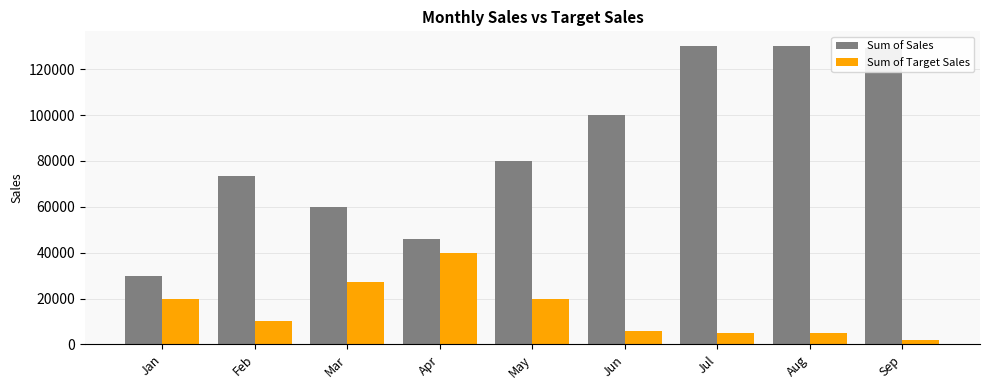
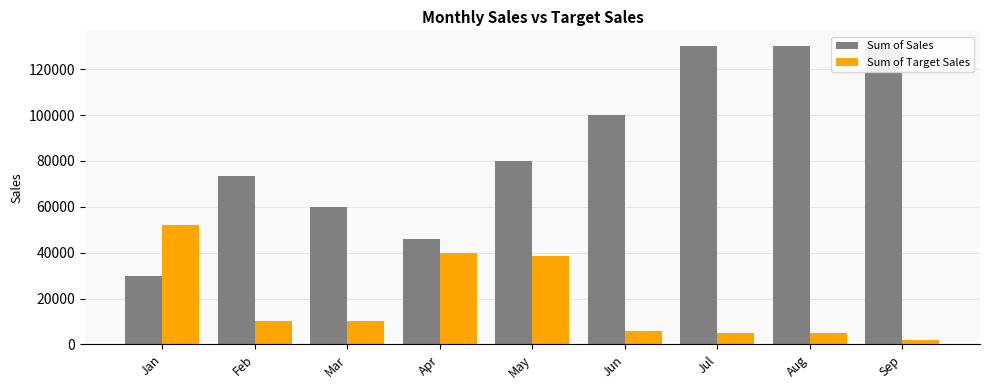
  {
    "Sum of Sales": {
      "Jan": 30000,
      "Feb": 73000,
      "Mar": 60000,
      "Apr": 46000,
      "May": 80000,
      "Jun": 100000,
      "Jul": 130000,
      "Aug": 130000
    },
    "Sum of Target Sales": {
-     "Jan": 20000,
+     "Jan": 52000,
      "Feb": 10000,
-     "Mar": 27000,
+     "Mar": 10000,
      "Apr": 40000,
-     "May": 20000,
+     "May": 39000,
      "Jun": 6000,
      "Jul": 5000,
      "Aug": 5000,
      "Sep": 2000
    }
  }
